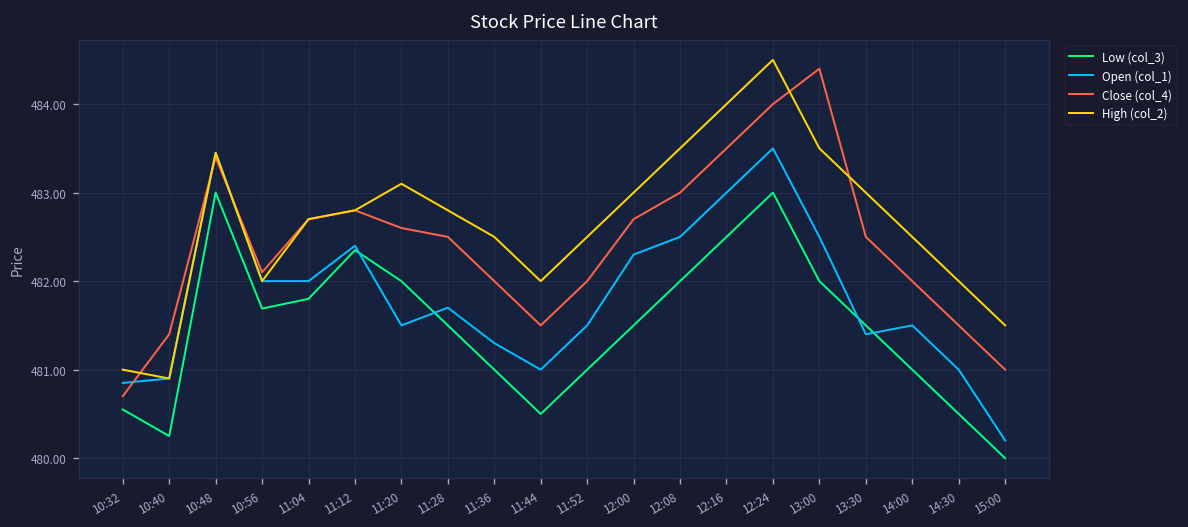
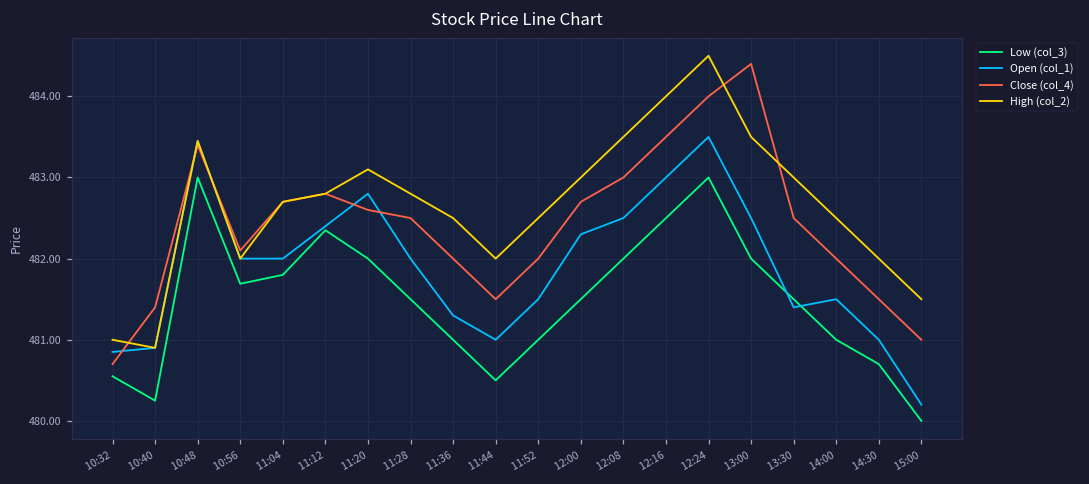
  {
    "Low (col_3)": {
      "10:32": 480.6,
      "10:40": 480.3,
      "10:48": 483.0,
      "10:56": 481.7,
      "11:04": 481.8,
      "11:12": 482.4,
      "11:20": 482.0,
      "11:28": 481.5,
      "11:36": 481.0,
      "11:44": 480.5,
      "11:52": 481.0,
      "12:00": 481.5,
      "12:08": 482.0,
      "12:16": 482.5,
      "12:24": 483.0,
      "13:00": 482.0,
      "13:30": 481.5,
      "14:00": 481.0,
-     "14:30": 480.5,
+     "14:30": 480.7,
      "15:00": 480.0
    },
    "Open (col_1)": {
      "10:32": 480.9,
      "11:04": 482.0,
      "11:12": 482.4,
-     "11:20": 481.5,
-     "11:28": 481.7,
+     "11:20": 482.8,
+     "11:28": 482.0,
      "11:36": 481.3,
      "11:44": 481.0,
      "11:52": 481.5,
      "12:00": 482.3,
      "12:08": 482.5,
      "12:16": 483.0,
      "12:24": 483.5,
      "13:00": 482.5,
      "13:30": 481.4,
      "14:00": 481.5,
      "14:30": 481.0,
      "15:00": 480.2
    },
    "Close (col_4)": {
      "10:32": 480.7,
      "10:40": 481.4,
      "10:48": 483.4,
      "10:56": 482.1,
      "11:20": 482.6,
      "11:28": 482.5,
      "11:36": 482.0,
      "11:44": 481.5,
      "11:52": 482.0,
      "12:00": 482.7,
      "12:08": 483.0,
      "12:16": 483.5,
      "12:24": 484.0,
      "13:00": 484.4,
      "13:30": 482.5,
      "14:00": 482.0,
      "14:30": 481.5,
      "15:00": 481.0
    },
    "High (col_2)": {
      "10:32": 481.0,
      "11:20": 483.1,
      "11:28": 482.8,
      "11:36": 482.5,
      "11:44": 482.0,
      "11:52": 482.5,
      "12:00": 483.0,
      "12:08": 483.5,
      "12:16": 484.0,
      "12:24": 484.5,
      "13:00": 483.5,
      "13:30": 483.0,
      "14:00": 482.5,
      "14:30": 482.0,
      "15:00": 481.5
    }
  }
